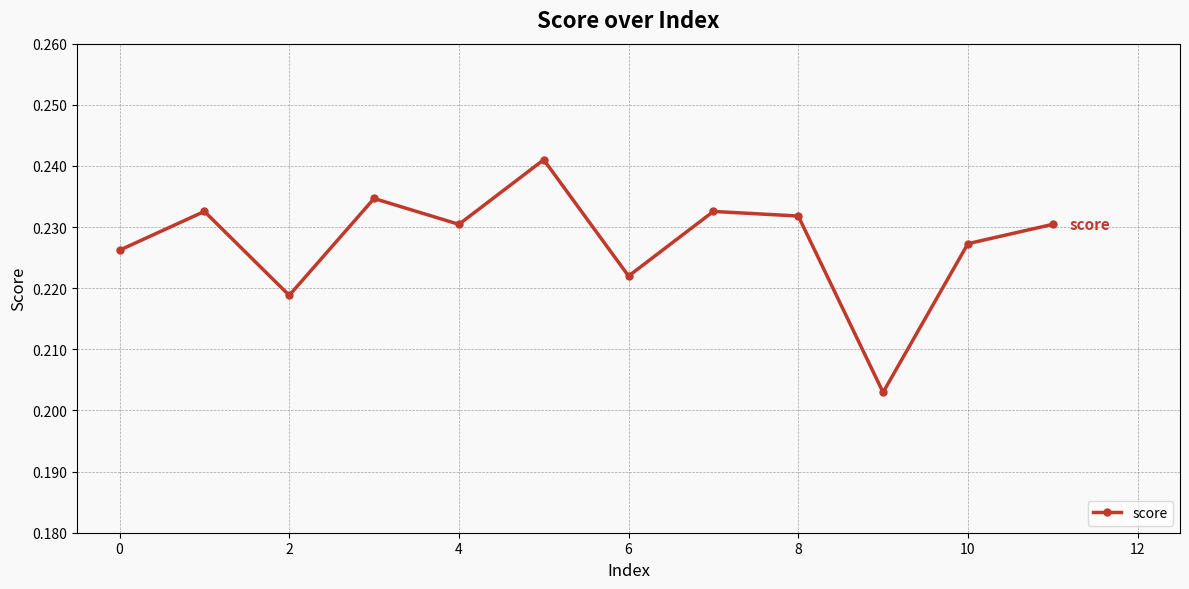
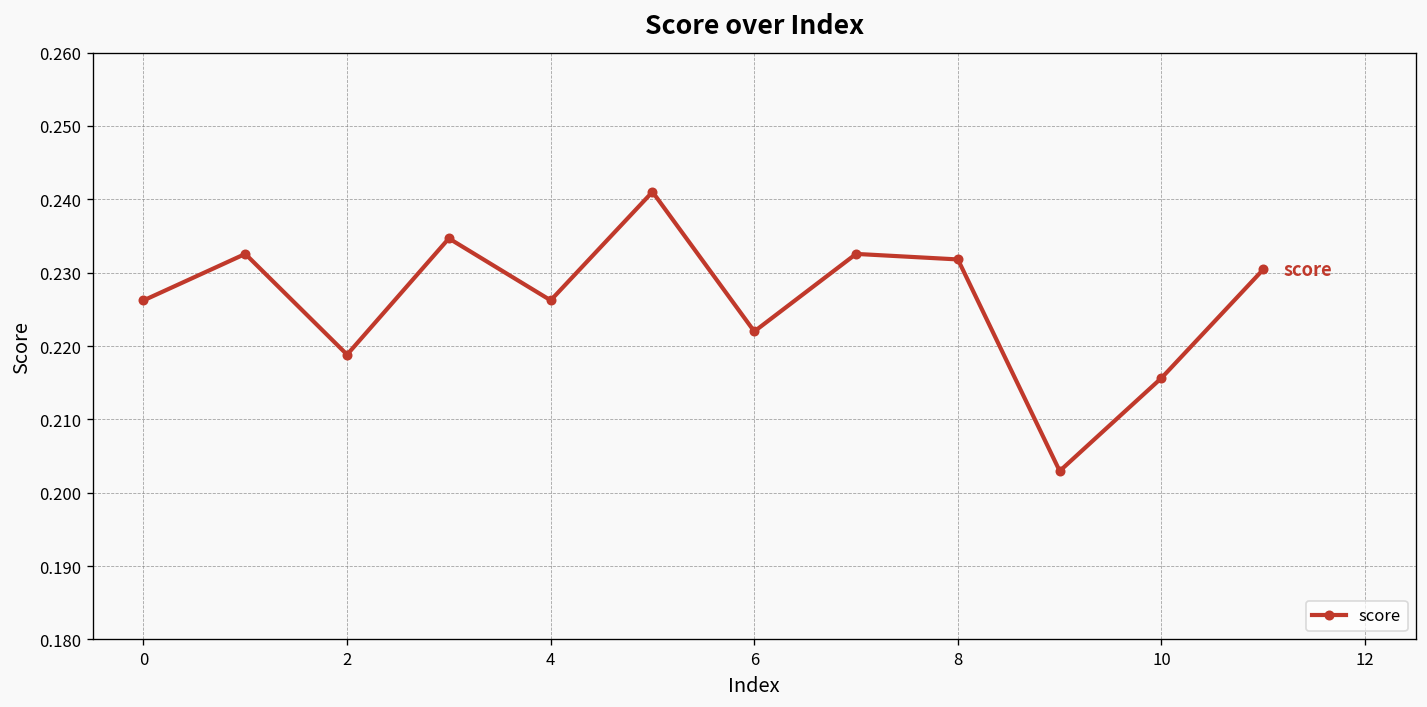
  {
    "0": 0.226,
    "2": 0.219,
-   "4": 0.230,
+   "4": 0.226,
    "6": 0.222,
    "8": 0.232,
-   "10": 0.227
+   "10": 0.216
  }
